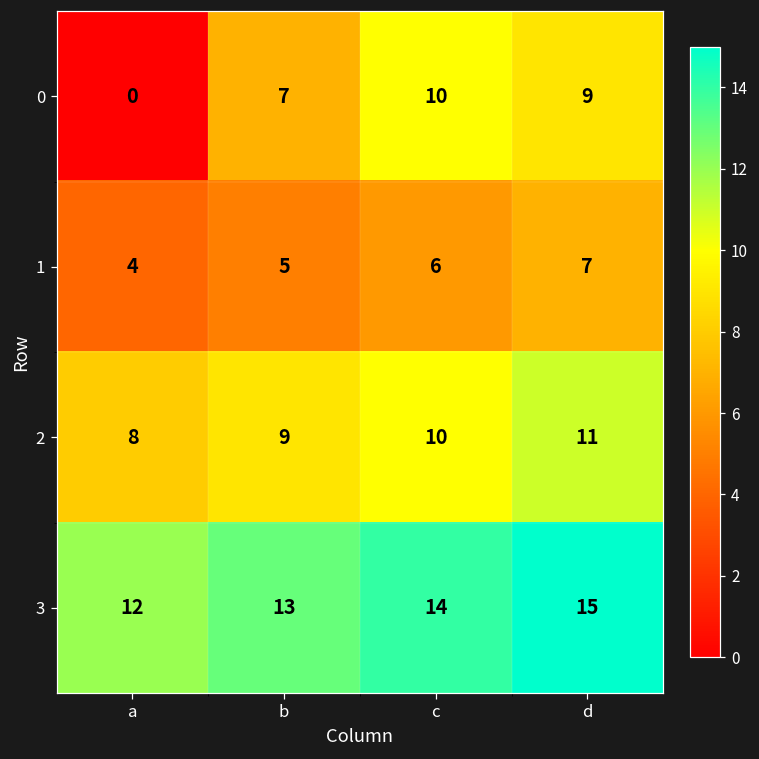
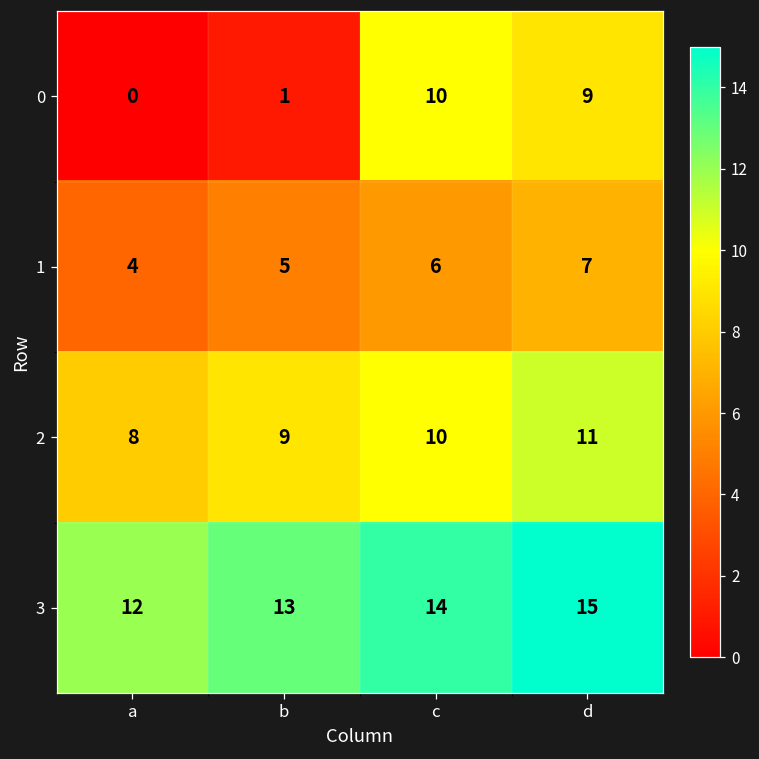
  {
    "0": {
      "a": 0,
-     "b": 7,
+     "b": 1,
      "c": 10,
      "d": 9
    },
    "1": {
      "a": 4,
      "b": 5,
      "c": 6,
      "d": 7
    },
    "2": {
      "a": 8,
      "b": 9,
      "c": 10,
      "d": 11
    },
    "3": {
      "a": 12,
      "b": 13,
      "c": 14,
      "d": 15
    }
  }
